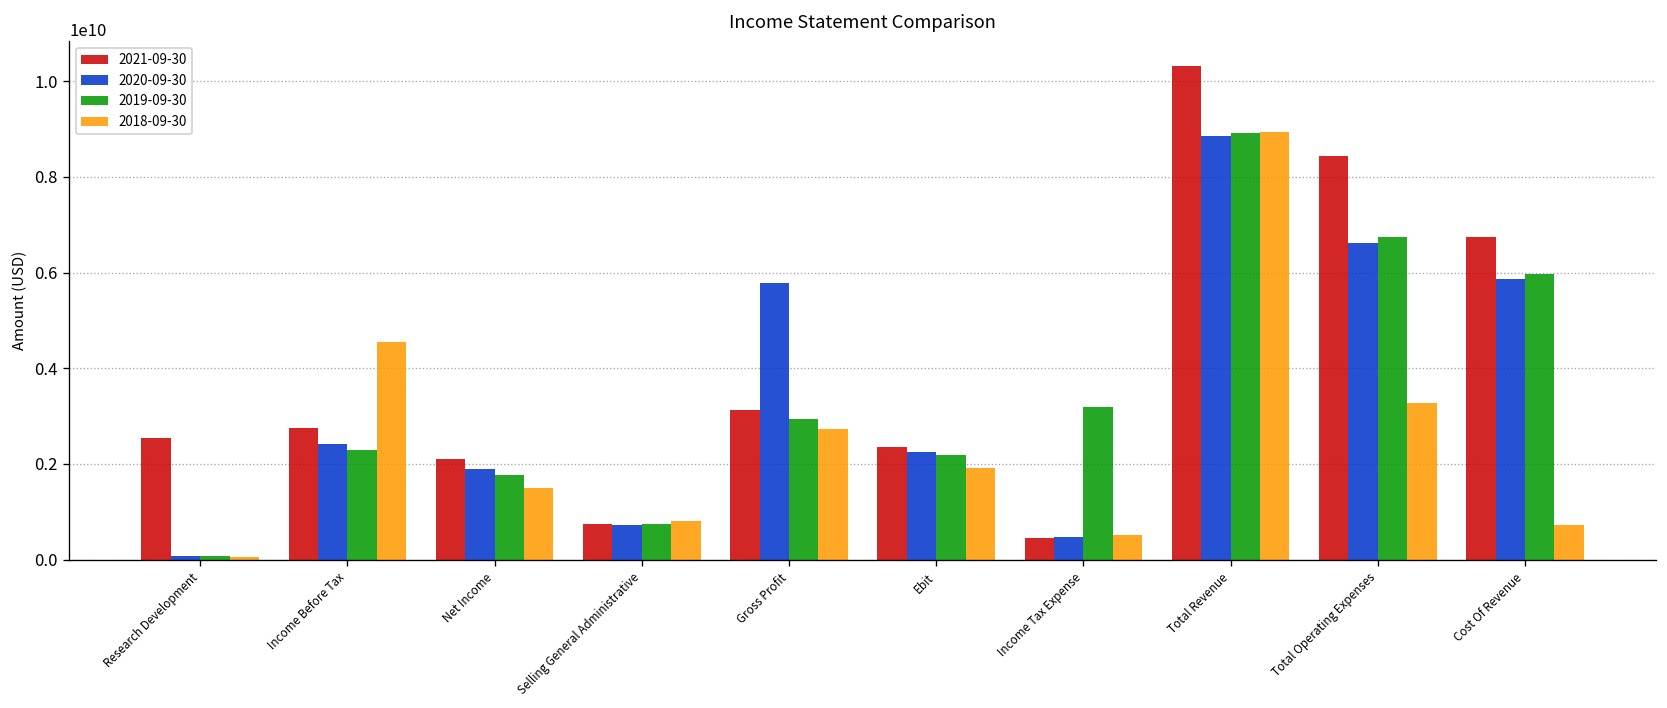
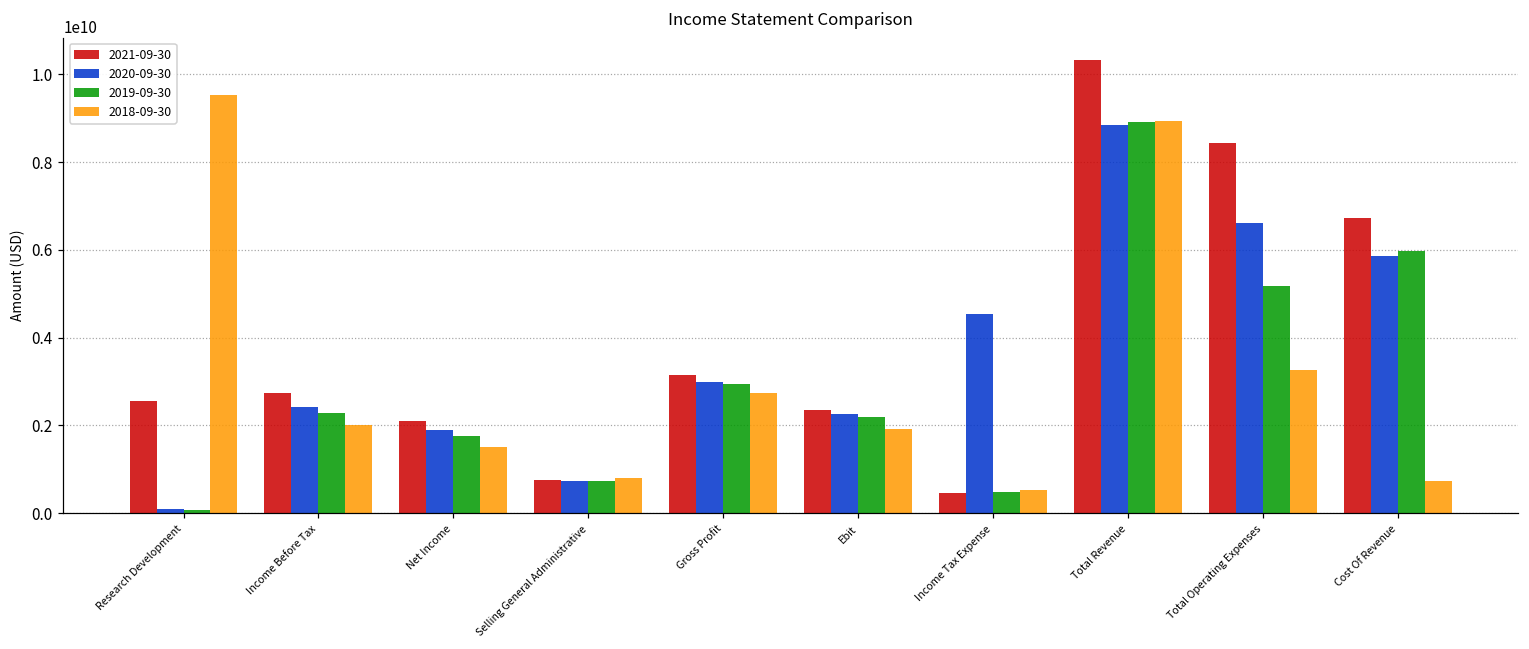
  {
    "2021-09-30": {
      "Research Development": 2500000000,
      "Income Before Tax": 2700000000,
      "Net Income": 2100000000,
      "Selling General Administrative": 700000000,
      "Gross Profit": 3100000000,
      "Ebit": 2400000000,
      "Income Tax Expense": 500000000,
      "Total Revenue": 10300000000,
      "Total Operating Expenses": 8400000000,
      "Cost Of Revenue": 6700000000
    },
    "2020-09-30": {
      "Research Development": 100000000,
      "Income Before Tax": 2400000000,
      "Net Income": 1900000000,
      "Selling General Administrative": 700000000,
-     "Gross Profit": 5800000000,
+     "Gross Profit": 3000000000,
      "Ebit": 2200000000,
-     "Income Tax Expense": 500000000,
+     "Income Tax Expense": 4500000000,
      "Total Revenue": 8900000000,
      "Total Operating Expenses": 6600000000,
      "Cost Of Revenue": 5900000000
    },
    "2019-09-30": {
      "Research Development": 100000000,
      "Income Before Tax": 2300000000,
      "Net Income": 1800000000,
      "Selling General Administrative": 700000000,
      "Gross Profit": 2900000000,
      "Ebit": 2200000000,
-     "Income Tax Expense": 3200000000,
+     "Income Tax Expense": 500000000,
      "Total Revenue": 8900000000,
-     "Total Operating Expenses": 6700000000,
+     "Total Operating Expenses": 5200000000,
      "Cost Of Revenue": 6000000000
    },
    "2018-09-30": {
-     "Research Development": 100000000,
-     "Income Before Tax": 4600000000,
+     "Research Development": 9500000000,
+     "Income Before Tax": 2000000000,
      "Net Income": 1500000000,
      "Selling General Administrative": 800000000,
      "Gross Profit": 2700000000,
      "Ebit": 1900000000,
      "Income Tax Expense": 500000000,
      "Total Revenue": 8900000000,
      "Total Operating Expenses": 3300000000,
      "Cost Of Revenue": 700000000
    }
  }
